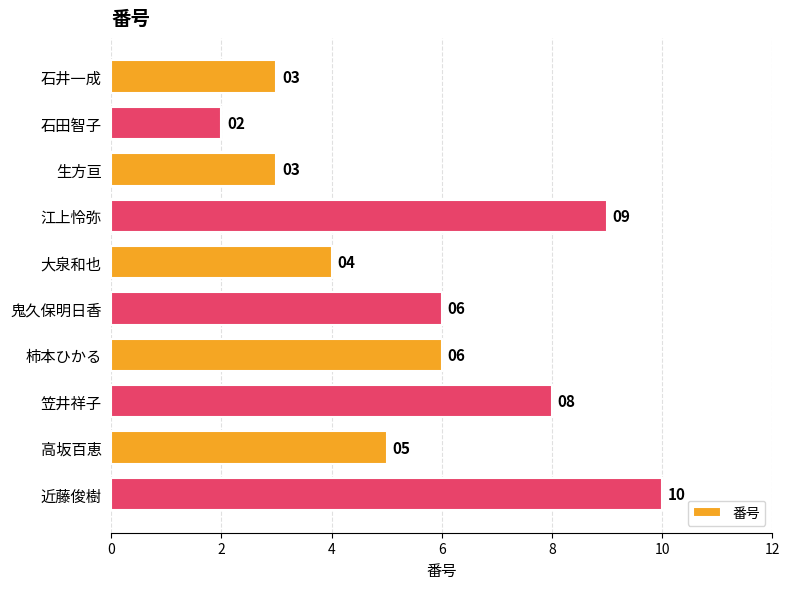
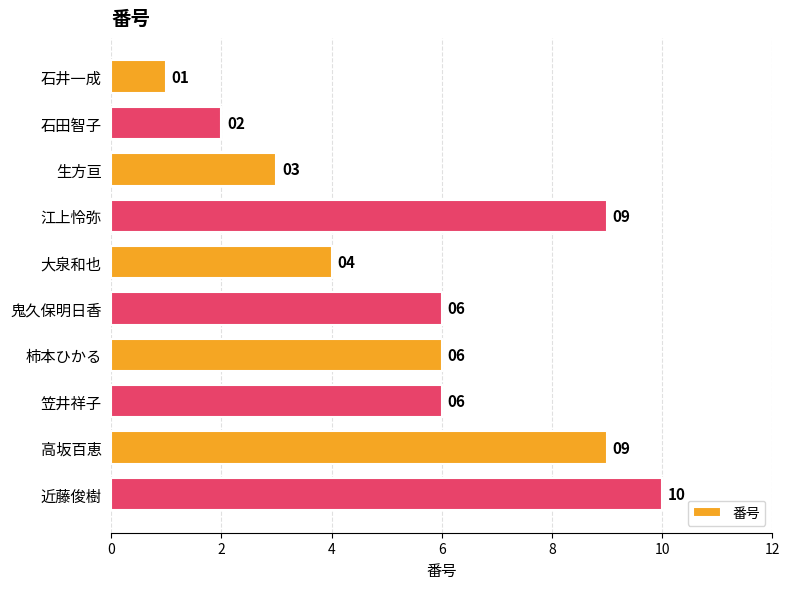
  {
-   "石井一成": "03",
+   "石井一成": "01",
    "石田智子": "02",
    "生方亘": "03",
    "江上怜弥": "09",
    "大泉和也": "04",
    "鬼久保明日香": "06",
    "柿本ひかる": "06",
-   "笠井祥子": "08",
-   "高坂百恵": "05",
+   "笠井祥子": "06",
+   "高坂百恵": "09",
    "近藤俊樹": "10"
  }
